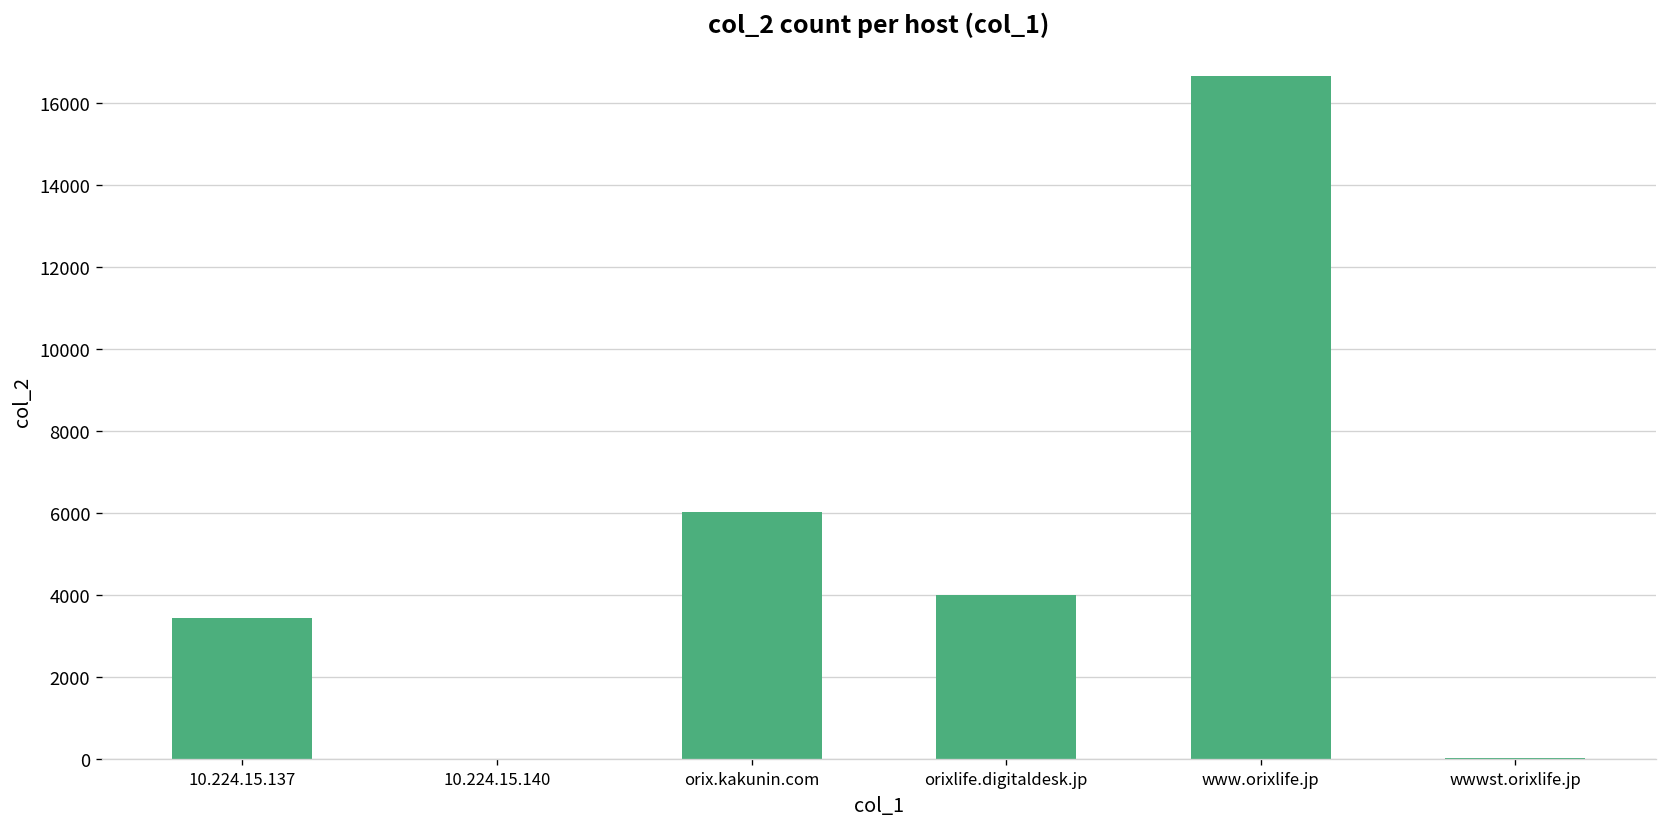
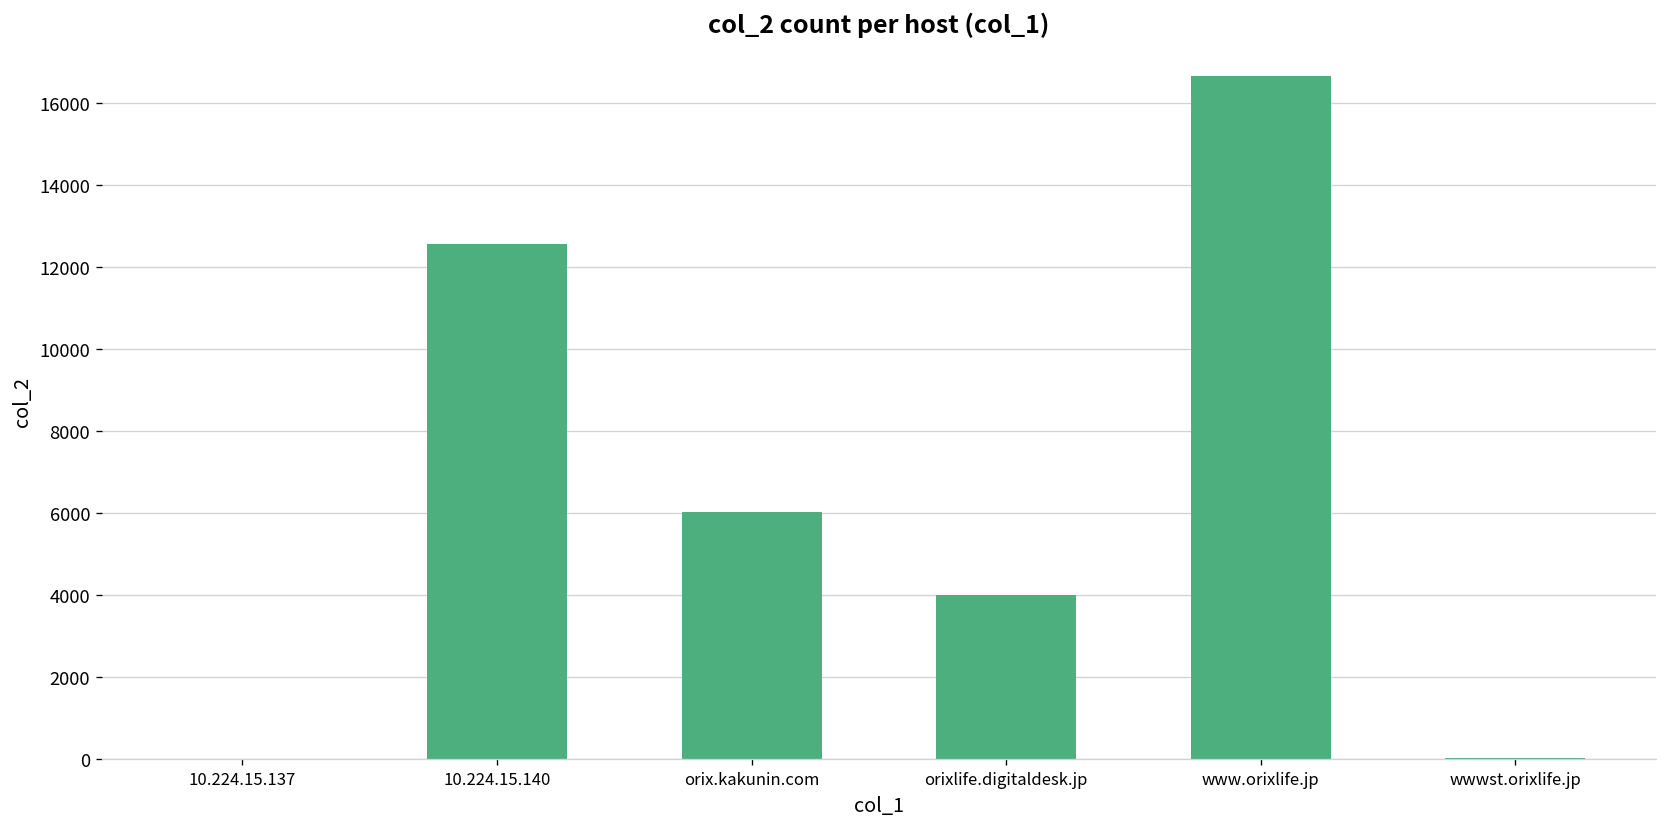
  {
-   "10.224.15.137": 3400,
-   "10.224.15.140": 0,
+   "10.224.15.137": 0,
+   "10.224.15.140": 12600,
    "orix.kakunin.com": 6000,
    "orixlife.digitaldesk.jp": 4000,
    "www.orixlife.jp": 16700
  }
